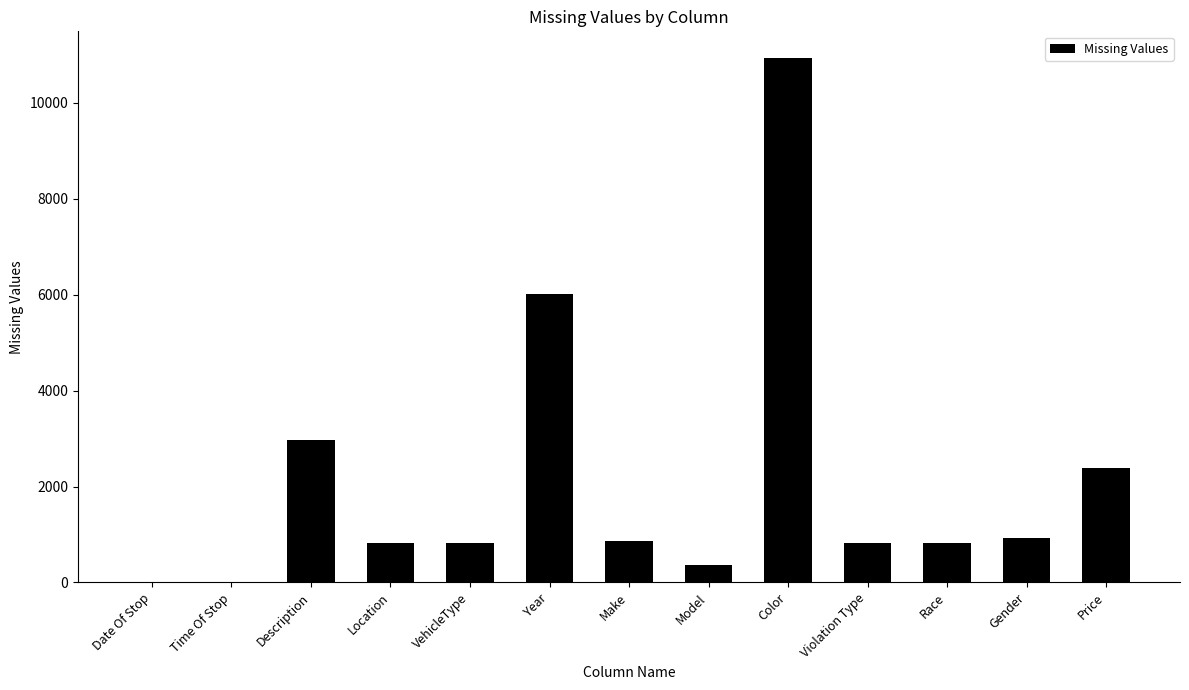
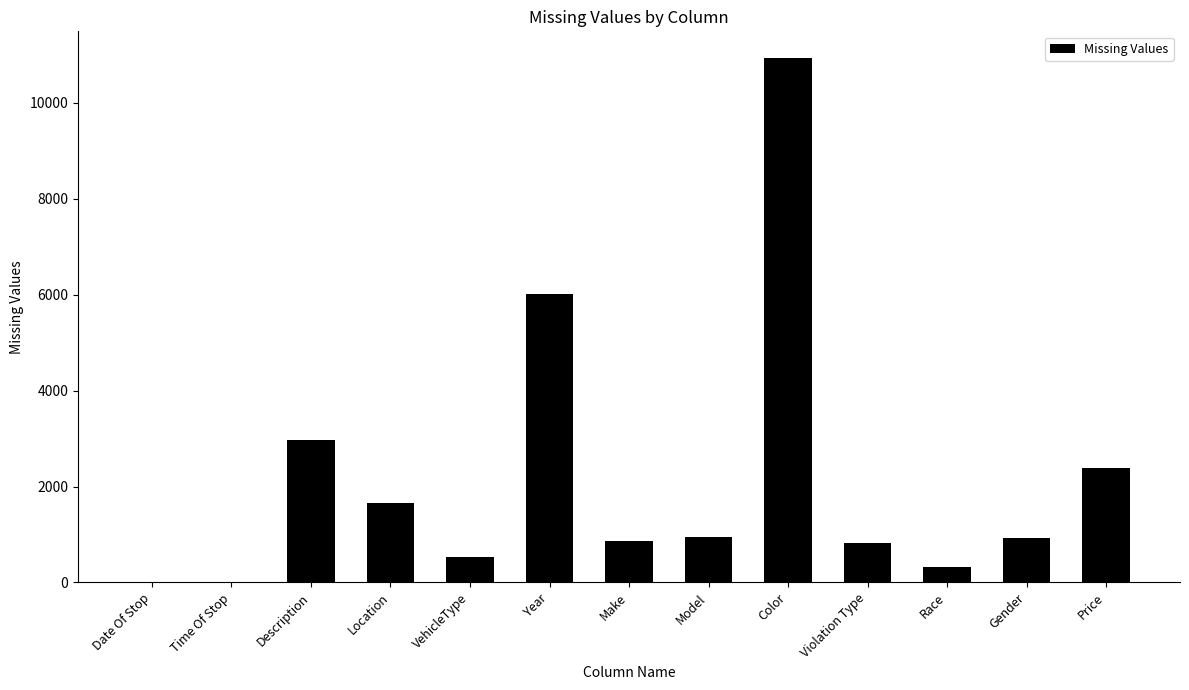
  {
    "Date Of Stop": 0,
    "Time Of Stop": 0,
    "Description": 3000,
-   "Location": 800,
-   "VehicleType": 800,
+   "Location": 1700,
+   "VehicleType": 500,
    "Year": 6000,
    "Make": 900,
-   "Model": 400,
+   "Model": 1000,
    "Color": 10900,
    "Violation Type": 800,
-   "Race": 800,
+   "Race": 300,
    "Gender": 900,
    "Price": 2400
  }
